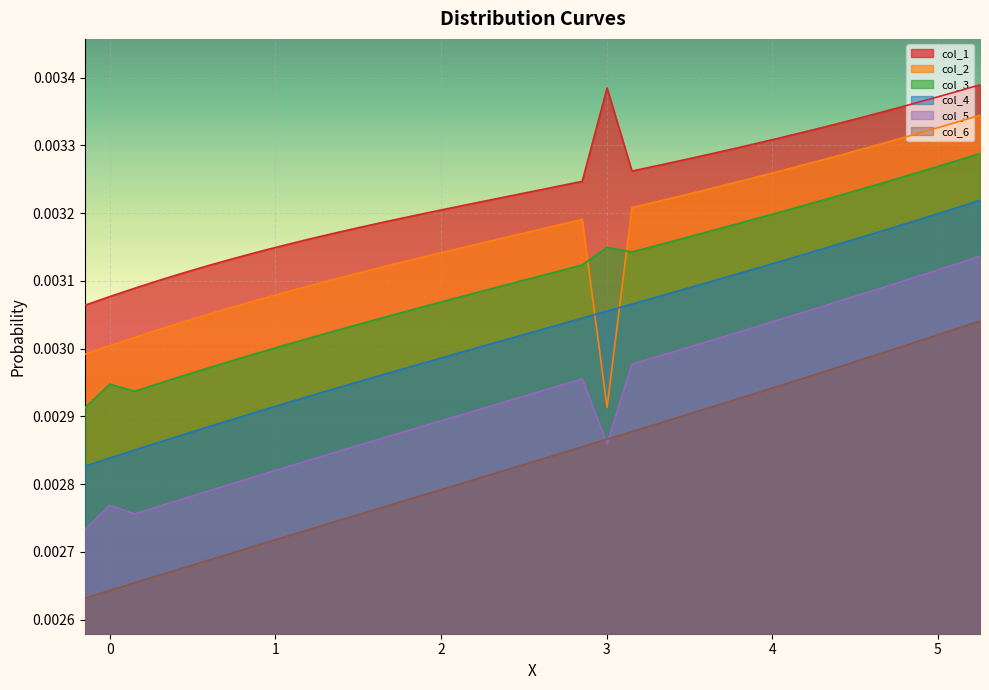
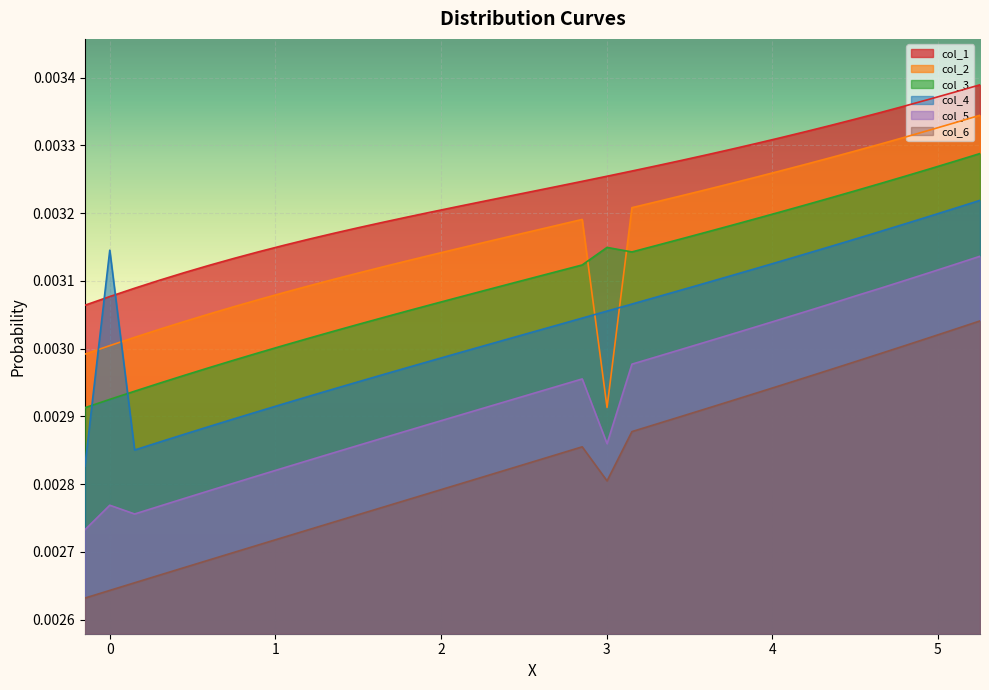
  {
    "col_1": {
      "0": 0.00308,
-     "3": 0.00338
+     "3": 0.00325
    },
    "col_2": {
      "0": 0.00300,
      "3": 0.00291
    },
    "col_3": {
-     "0": 0.00295,
+     "0": 0.00292,
      "3": 0.00315
    },
    "col_4": {
-     "0": 0.00284,
+     "0": 0.00315,
      "3": 0.00306
    },
    "col_5": {
      "0": 0.00277,
      "3": 0.00286
    },
    "col_6": {
      "0": 0.00264,
-     "3": 0.00287
+     "3": 0.00280
    }
  }
